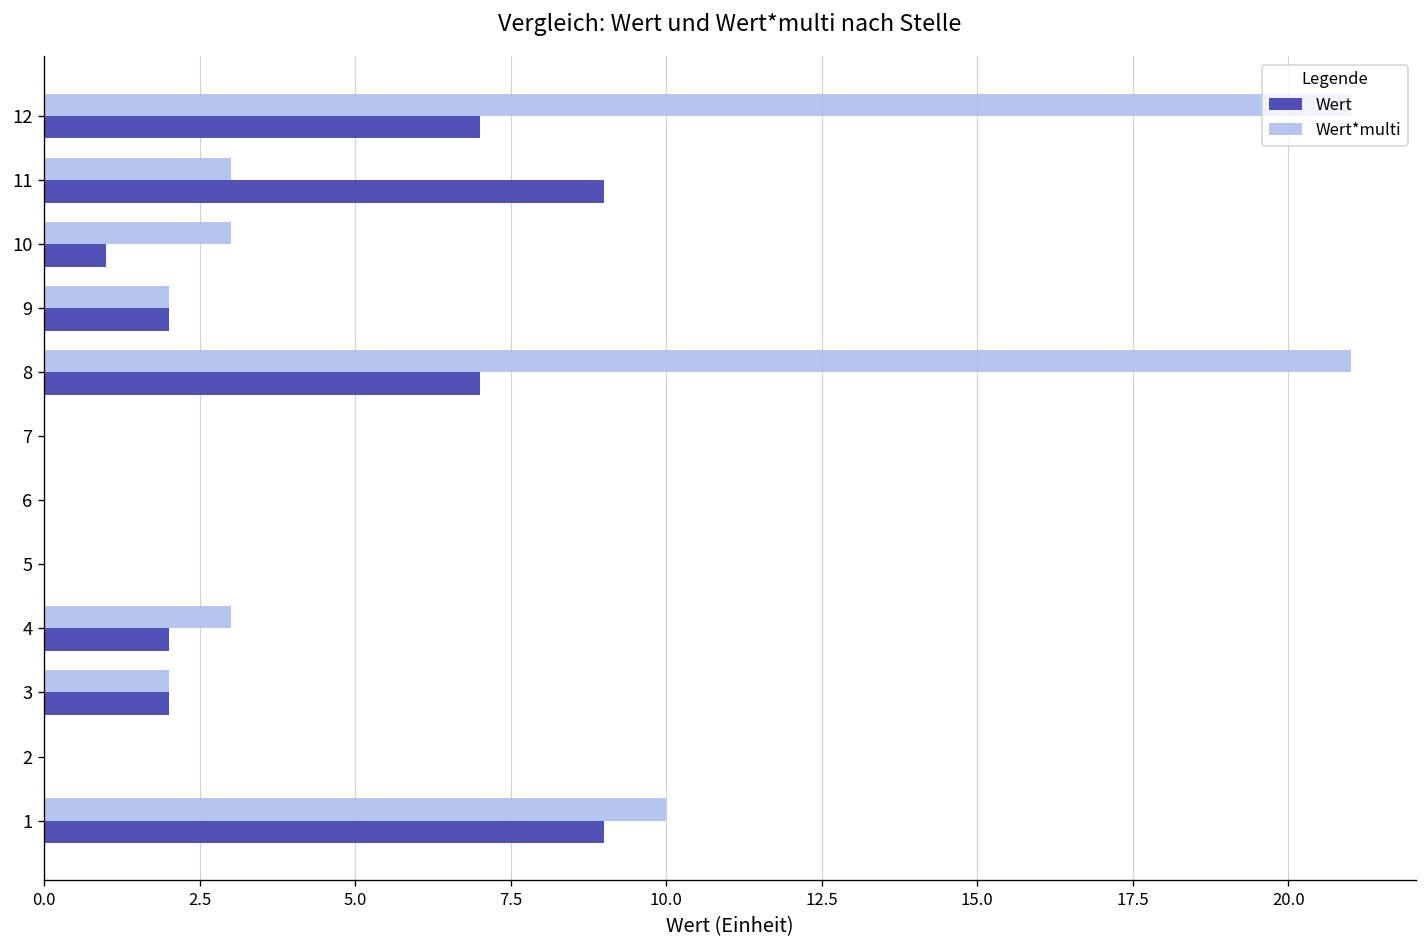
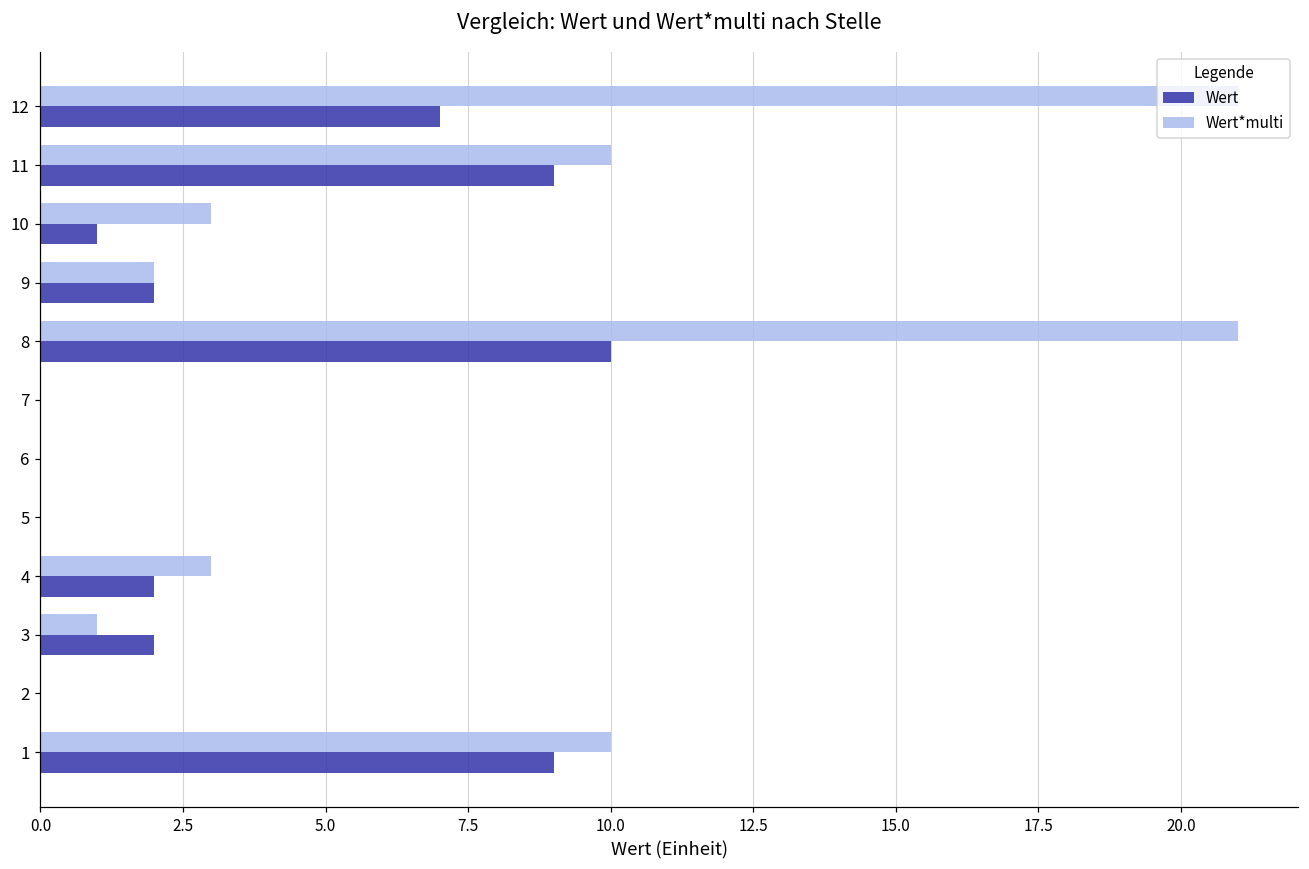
  {
    "Wert": {
      "12": 7,
      "11": 9,
      "10": 1,
      "9": 2,
-     "8": 7,
+     "8": 10,
      "7": 0,
      "6": 0,
      "5": 0,
      "4": 2,
      "3": 2,
      "2": 0,
      "1": 9
    },
    "Wert*multi": {
-     "11": 3,
+     "11": 10,
      "10": 3,
      "9": 2,
      "8": 21,
      "7": 0,
      "6": 0,
      "5": 0,
      "4": 3,
-     "3": 2,
+     "3": 1,
      "2": 0,
      "1": 10
    }
  }
